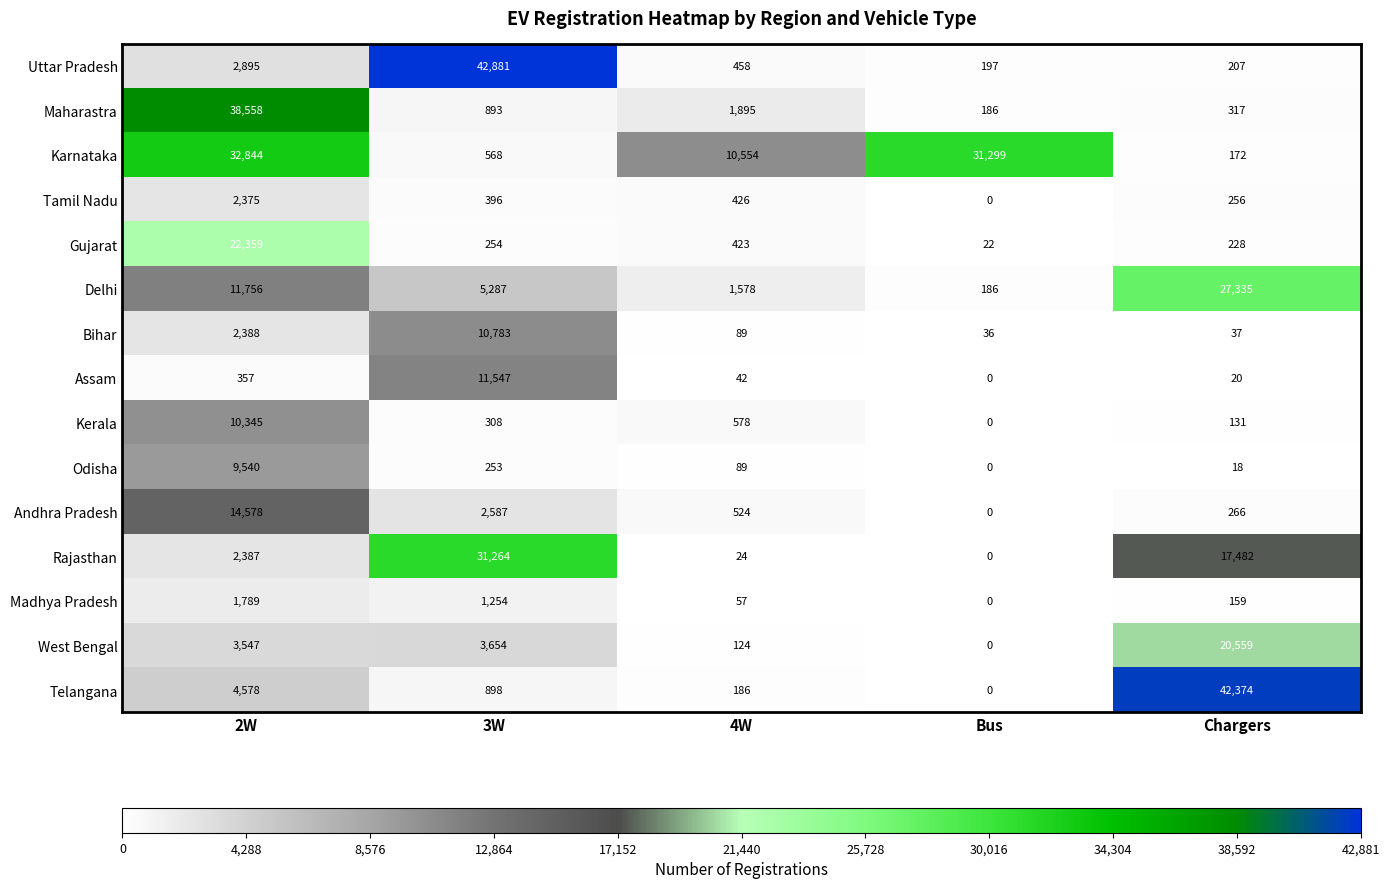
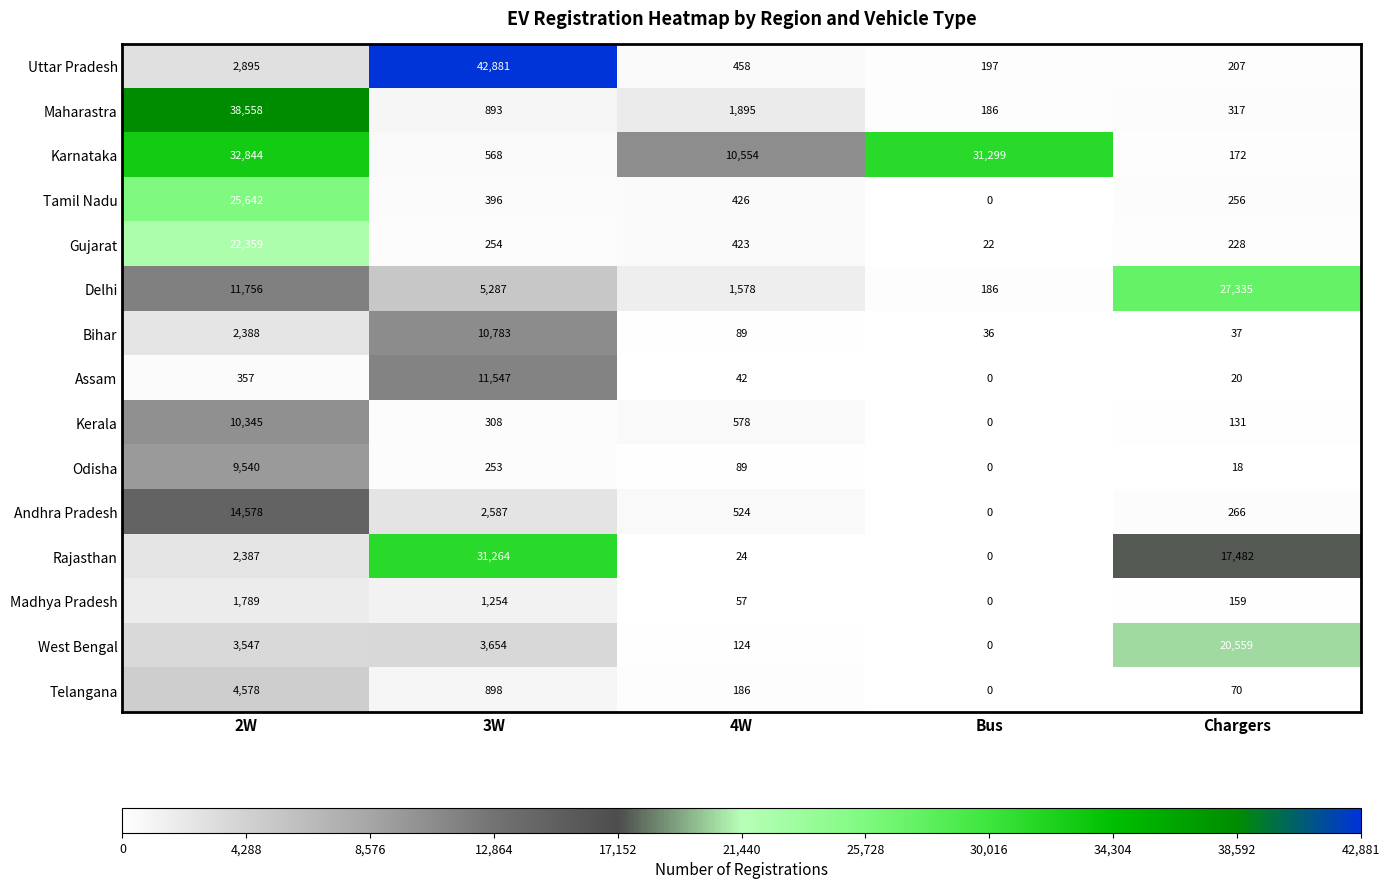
  {
    "Uttar Pradesh": {
      "2W": "2,895",
      "3W": "42,881",
      "4W": "458",
      "Bus": "197",
      "Chargers": "207"
    },
    "Maharastra": {
      "2W": "38,558",
      "3W": "893",
      "4W": "1,895",
      "Bus": "186",
      "Chargers": "317"
    },
    "Karnataka": {
      "2W": "32,844",
      "3W": "568",
      "4W": "10,554",
      "Bus": "31,299",
      "Chargers": "172"
    },
    "Tamil Nadu": {
-     "2W": "2,375",
+     "2W": "25,642",
      "3W": "396",
      "4W": "426",
      "Bus": "0",
      "Chargers": "256"
    },
    "Gujarat": {
      "2W": "22,359",
      "3W": "254",
      "4W": "423",
      "Bus": "22",
      "Chargers": "228"
    },
    "Delhi": {
      "2W": "11,756",
      "3W": "5,287",
      "4W": "1,578",
      "Bus": "186",
      "Chargers": "27,335"
    },
    "Bihar": {
      "2W": "2,388",
      "3W": "10,783",
      "4W": "89",
      "Bus": "36",
      "Chargers": "37"
    },
    "Assam": {
      "2W": "357",
      "3W": "11,547",
      "4W": "42",
      "Bus": "0",
      "Chargers": "20"
    },
    "Kerala": {
      "2W": "10,345",
      "3W": "308",
      "4W": "578",
      "Bus": "0",
      "Chargers": "131"
    },
    "Odisha": {
      "2W": "9,540",
      "3W": "253",
      "4W": "89",
      "Bus": "0",
      "Chargers": "18"
    },
    "Andhra Pradesh": {
      "2W": "14,578",
      "3W": "2,587",
      "4W": "524",
      "Bus": "0",
      "Chargers": "266"
    },
    "Rajasthan": {
      "2W": "2,387",
      "3W": "31,264",
      "4W": "24",
      "Bus": "0",
      "Chargers": "17,482"
    },
    "Madhya Pradesh": {
      "2W": "1,789",
      "3W": "1,254",
      "4W": "57",
      "Bus": "0",
      "Chargers": "159"
    },
    "West Bengal": {
      "2W": "3,547",
      "3W": "3,654",
      "4W": "124",
      "Bus": "0",
      "Chargers": "20,559"
    },
    "Telangana": {
      "2W": "4,578",
      "3W": "898",
      "4W": "186",
      "Bus": "0",
-     "Chargers": "42,374"
+     "Chargers": "70"
    }
  }
